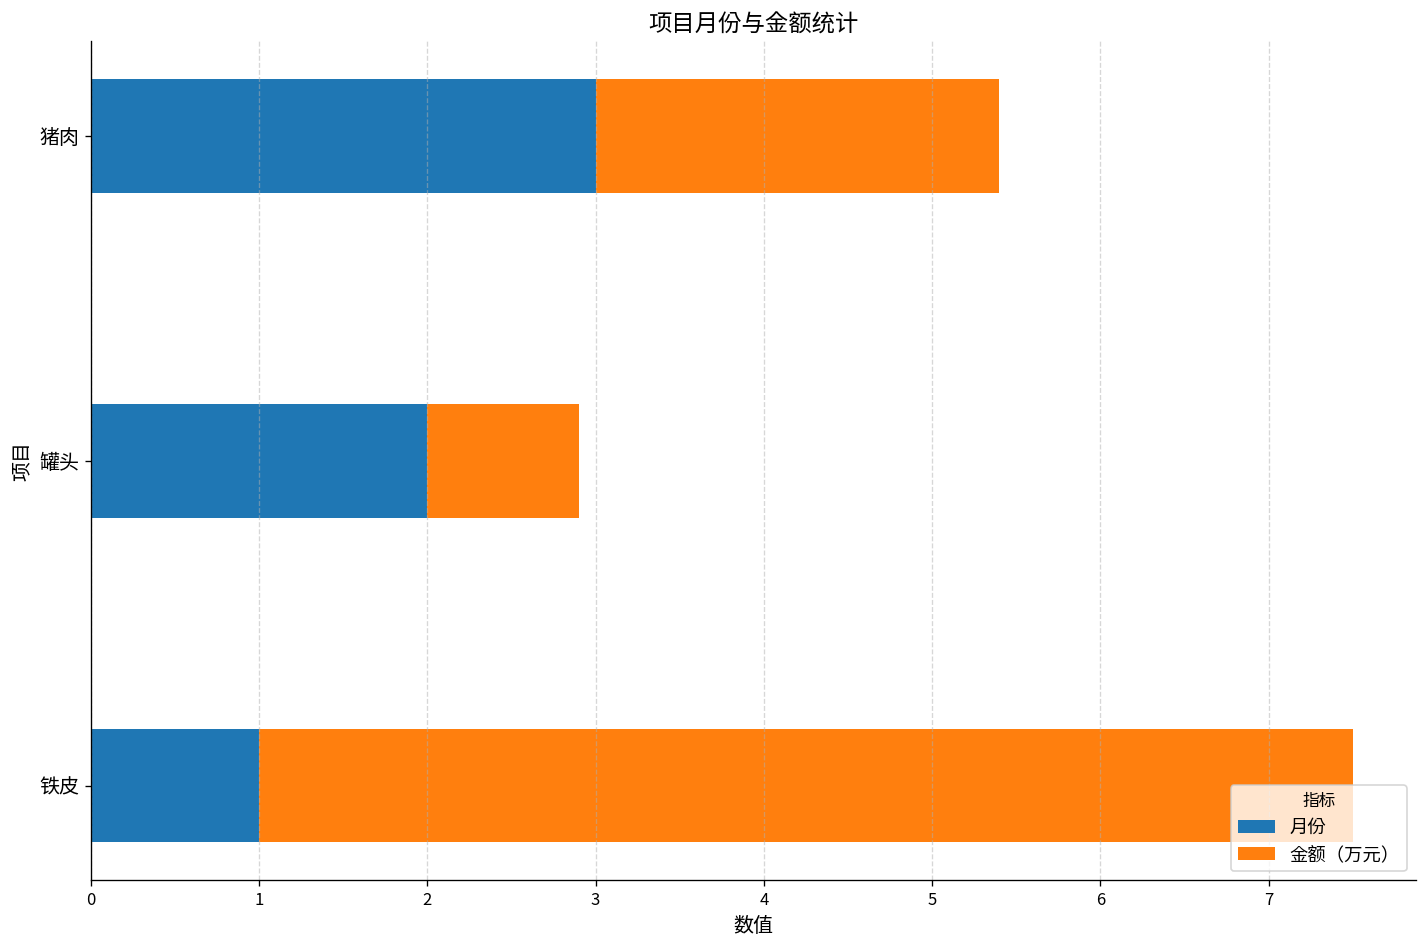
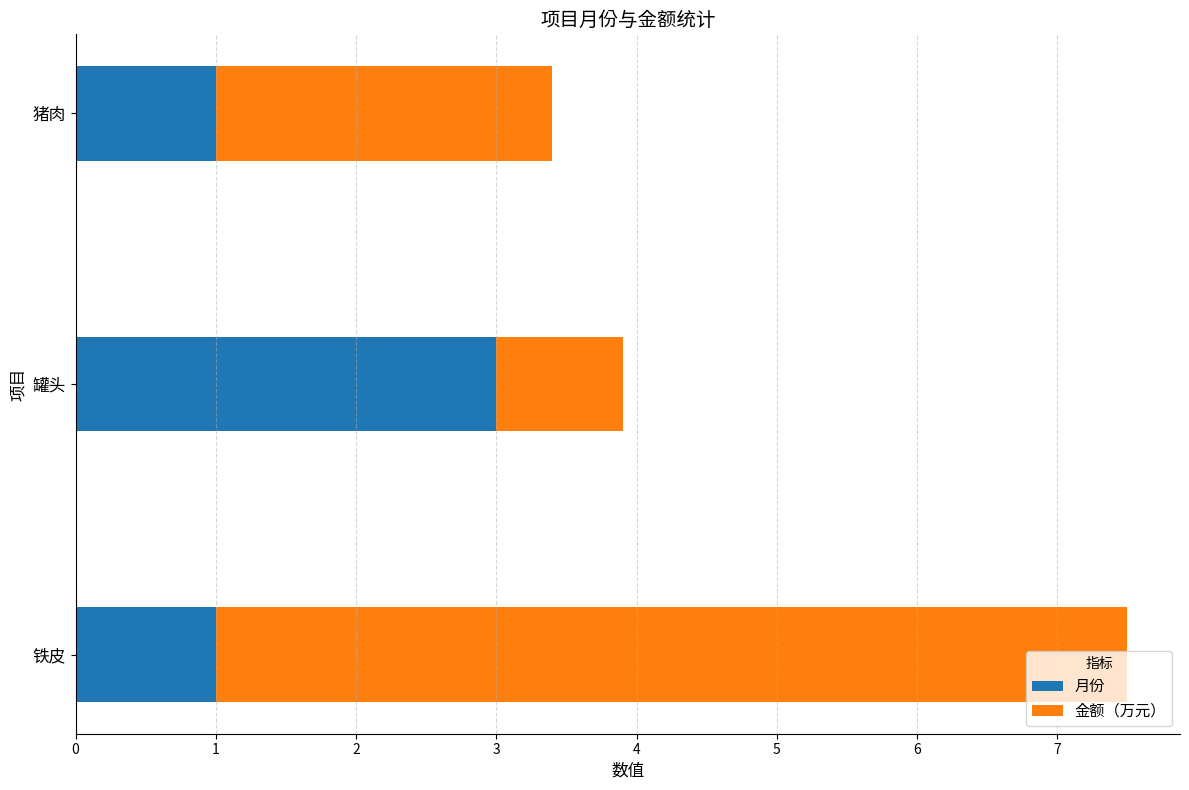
  {
    "月份": {
-     "猪肉": 3,
-     "罐头": 2,
+     "猪肉": 1,
+     "罐头": 3,
      "铁皮": 1
    },
    "金额（万元）": {
      "猪肉": 2.40,
      "罐头": 0.90
    }
  }
